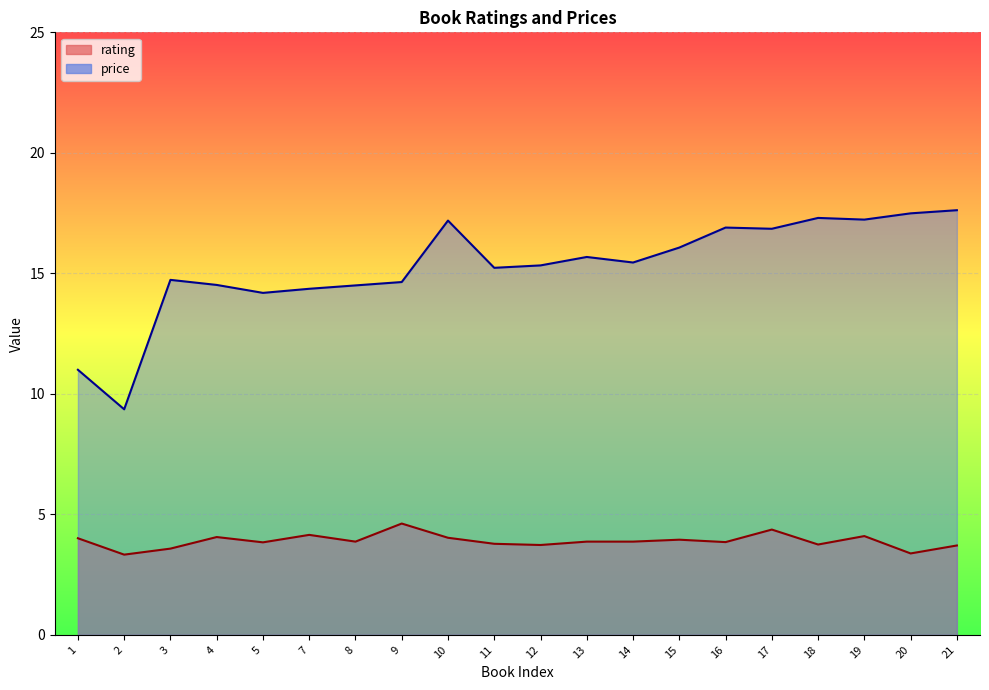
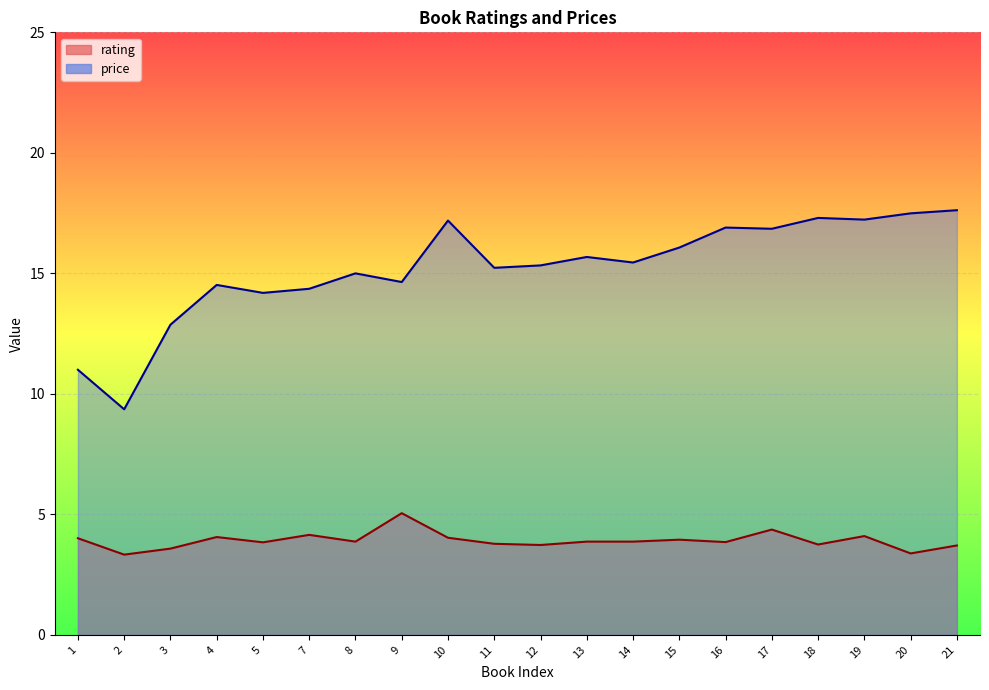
  {
    "rating": {
      "1": 4.0,
      "2": 3.3,
      "3": 3.6,
      "4": 4.1,
      "5": 3.8,
      "7": 4.2,
      "8": 3.9,
-     "9": 4.6,
+     "9": 5.1,
      "10": 4.0,
      "11": 3.8,
      "12": 3.7,
      "13": 3.9,
      "14": 3.9,
      "15": 4.0,
      "16": 3.9,
      "17": 4.4,
      "18": 3.8,
      "19": 4.1,
      "20": 3.4,
      "21": 3.7
    },
    "price": {
      "1": 11.0,
      "2": 9.4,
-     "3": 14.7,
+     "3": 12.9,
      "4": 14.5,
      "5": 14.2,
      "7": 14.4,
-     "8": 14.5,
+     "8": 15.0,
      "9": 14.6,
      "10": 17.2,
      "11": 15.2,
      "12": 15.3,
      "13": 15.7,
      "14": 15.5,
      "15": 16.1,
      "16": 16.9,
      "17": 16.9,
      "18": 17.3,
      "19": 17.2,
      "20": 17.5,
      "21": 17.6
    }
  }
